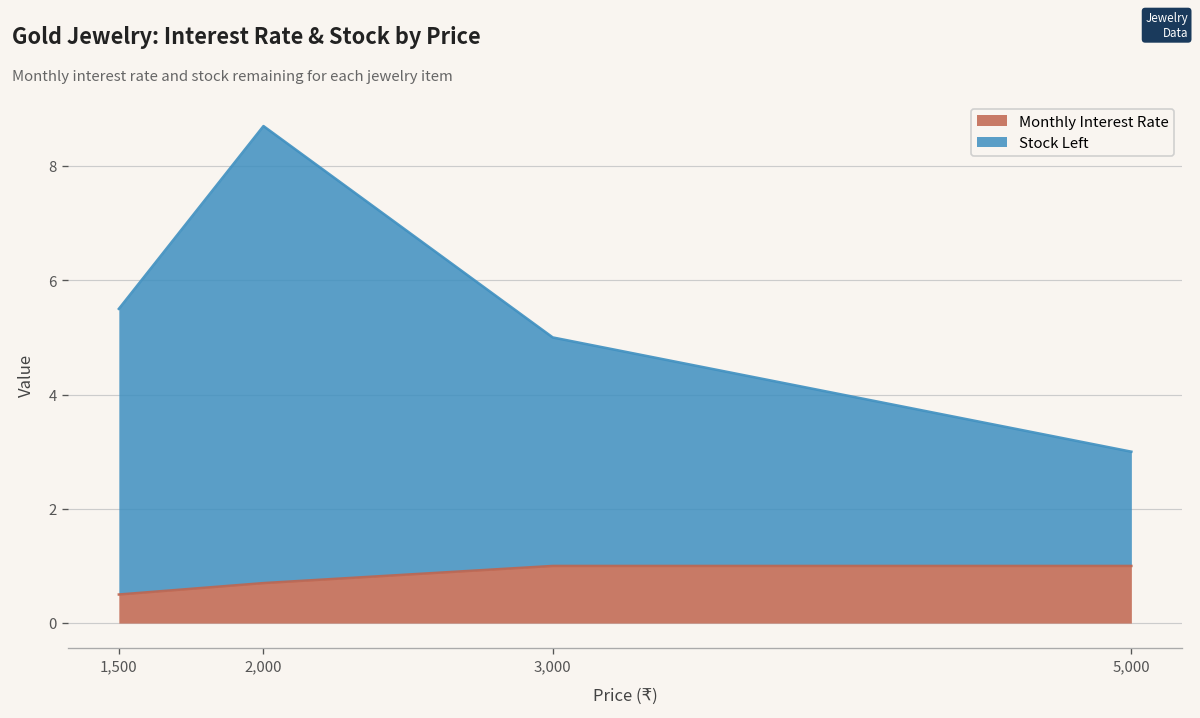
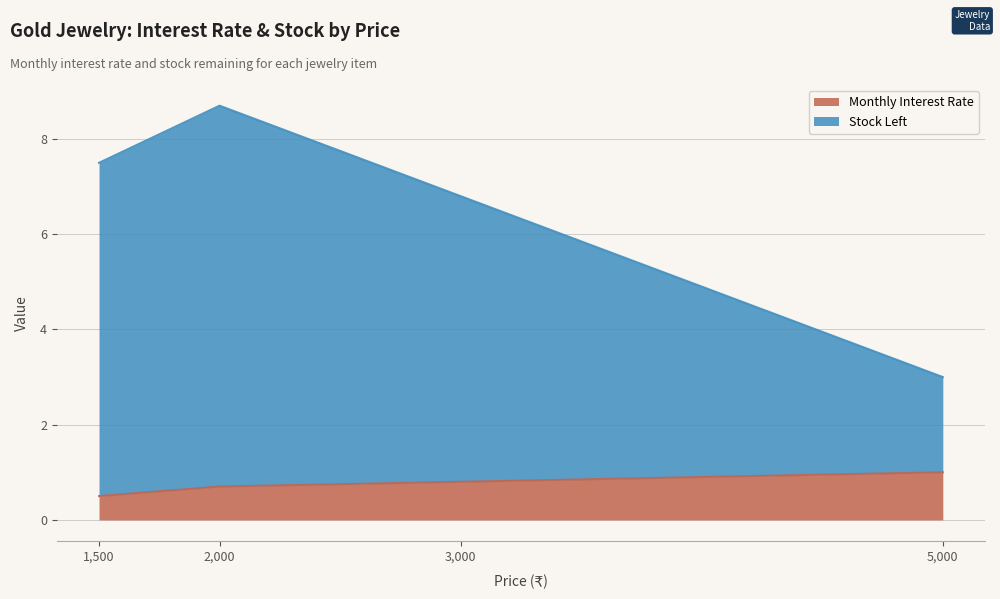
  {
    "Monthly Interest Rate": {
      "1,500": 0.5,
      "2,000": 0.7,
-     "3,000": 1.0,
+     "3,000": 0.8,
      "5,000": 1.0
    },
    "Stock Left": {
-     "1,500": 5,
+     "1,500": 7,
      "2,000": 8,
-     "3,000": 4,
+     "3,000": 6,
      "5,000": 2
    }
  }
